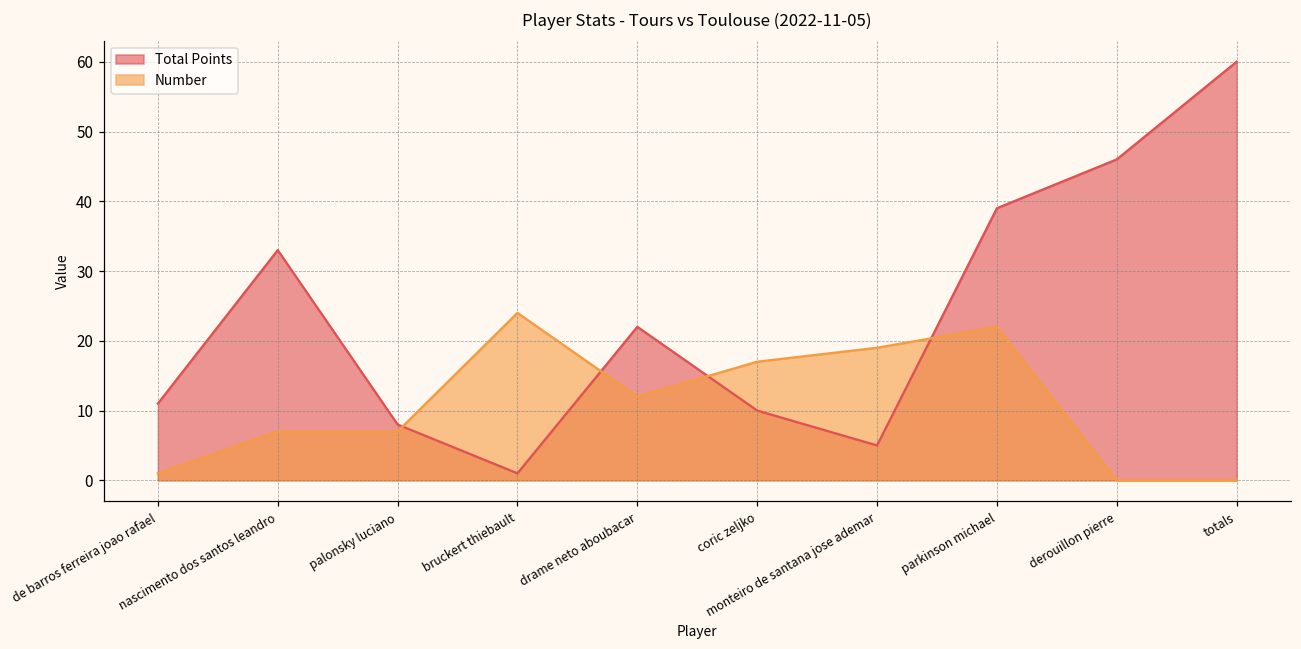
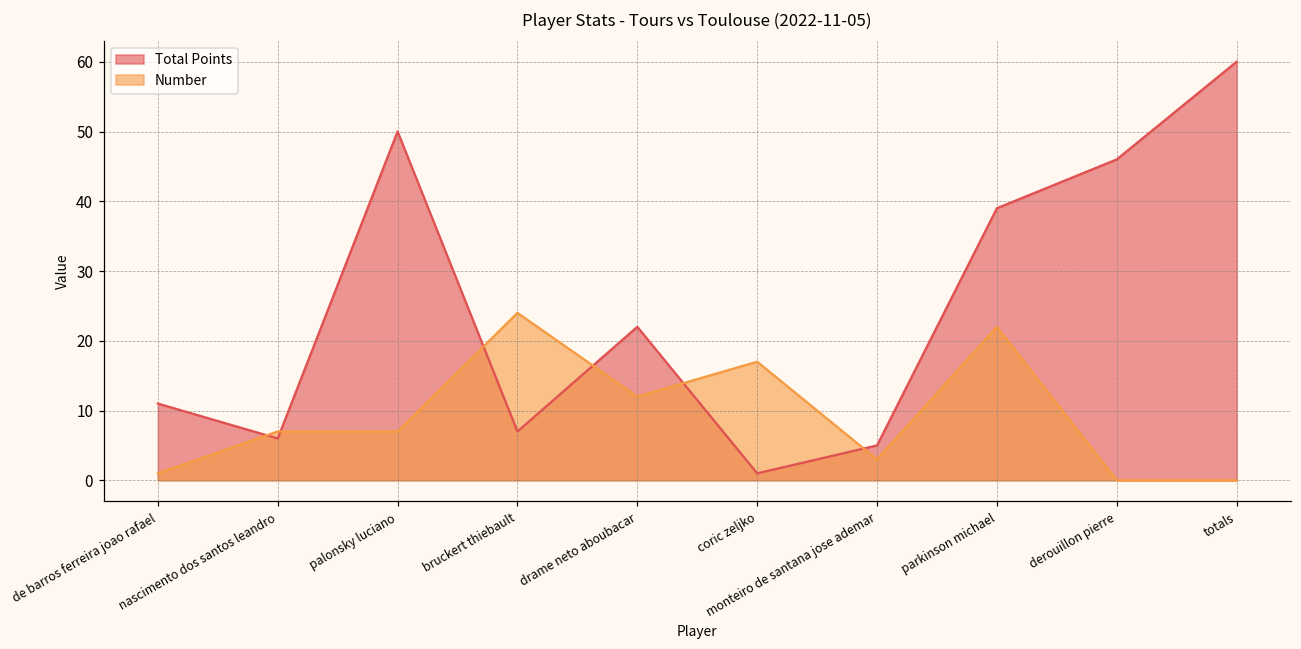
  {
    "Total Points": {
      "de barros ferreira joao rafael": 11,
-     "nascimento dos santos leandro": 33,
-     "palonsky luciano": 8,
-     "bruckert thiebault": 1,
+     "nascimento dos santos leandro": 6,
+     "palonsky luciano": 50,
+     "bruckert thiebault": 7,
      "drame neto aboubacar": 22,
-     "coric zeljko": 10,
+     "coric zeljko": 1,
      "monteiro de santana jose ademar": 5,
      "parkinson michael": 39,
      "derouillon pierre": 46,
      "totals": 60
    },
    "Number": {
      "de barros ferreira joao rafael": 1,
      "nascimento dos santos leandro": 7,
      "palonsky luciano": 7,
      "bruckert thiebault": 24,
      "drame neto aboubacar": 12,
      "coric zeljko": 17,
-     "monteiro de santana jose ademar": 19,
+     "monteiro de santana jose ademar": 3,
      "parkinson michael": 22,
      "derouillon pierre": 0,
      "totals": 0
    }
  }
